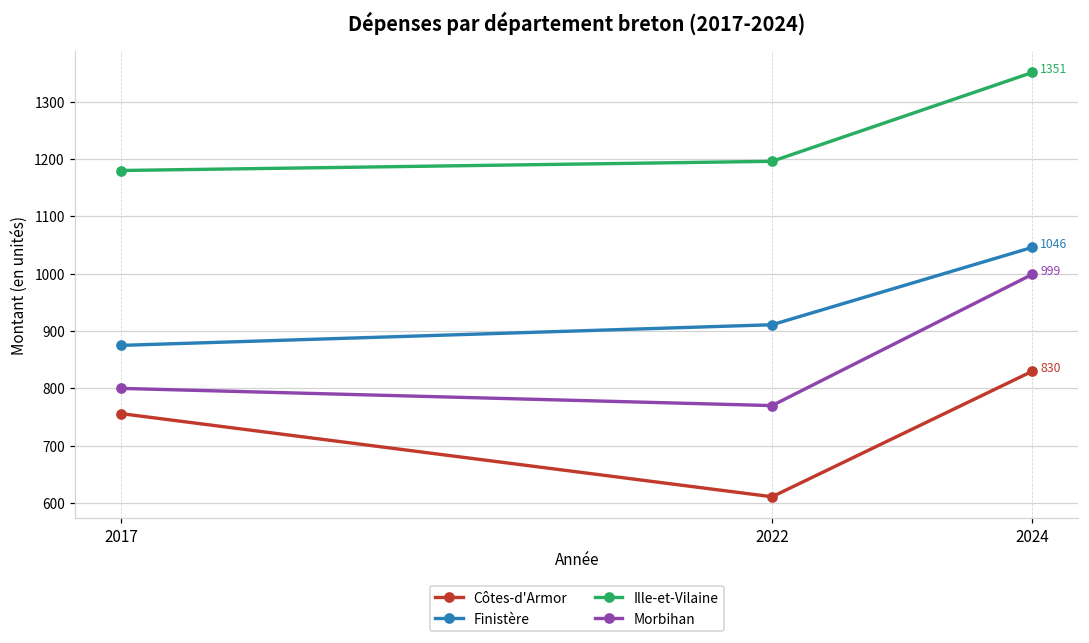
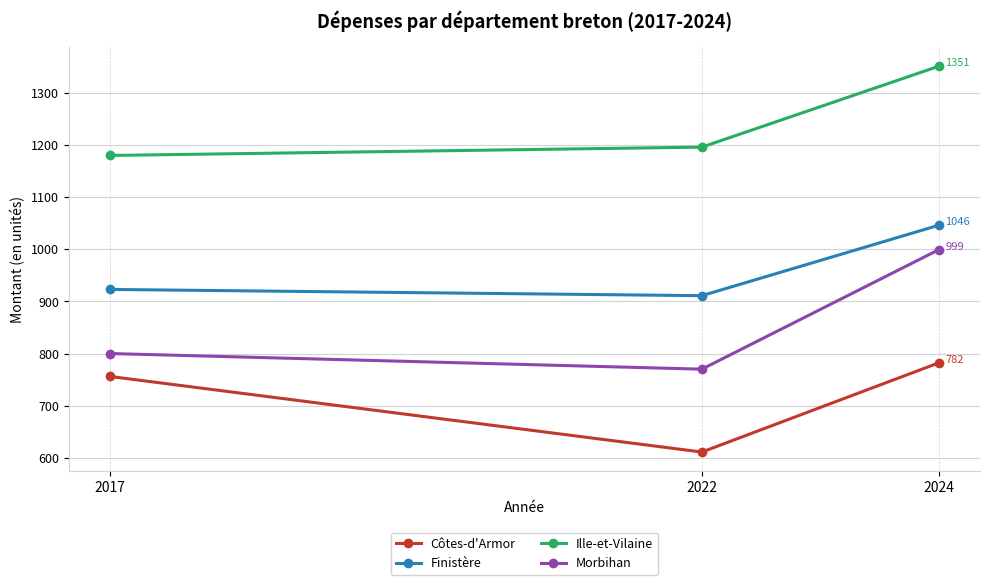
  {
    "Côtes-d'Armor": {
-     "2024": 830
+     "2024": 782
    },
    "Finistère": {
-     "2017": 880,
+     "2017": 920,
      "2022": 910
    },
    "Ille-et-Vilaine": {
      "2024": 1351
    },
    "Morbihan": {
      "2024": 999
    }
  }
